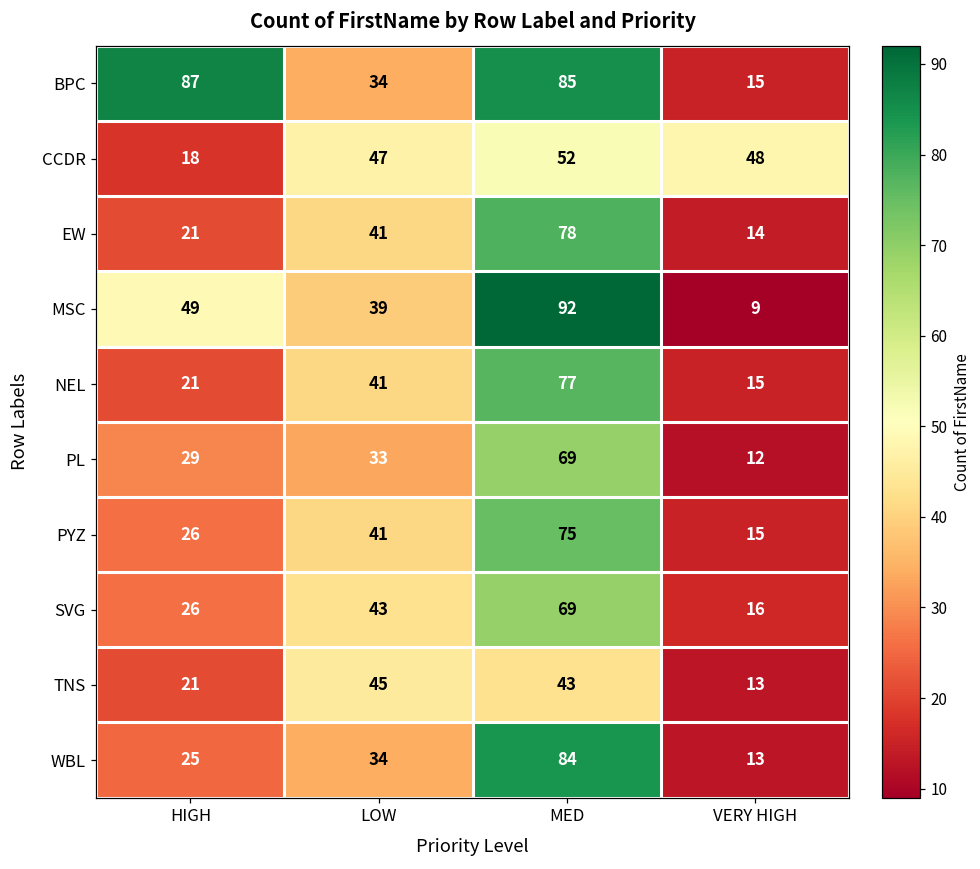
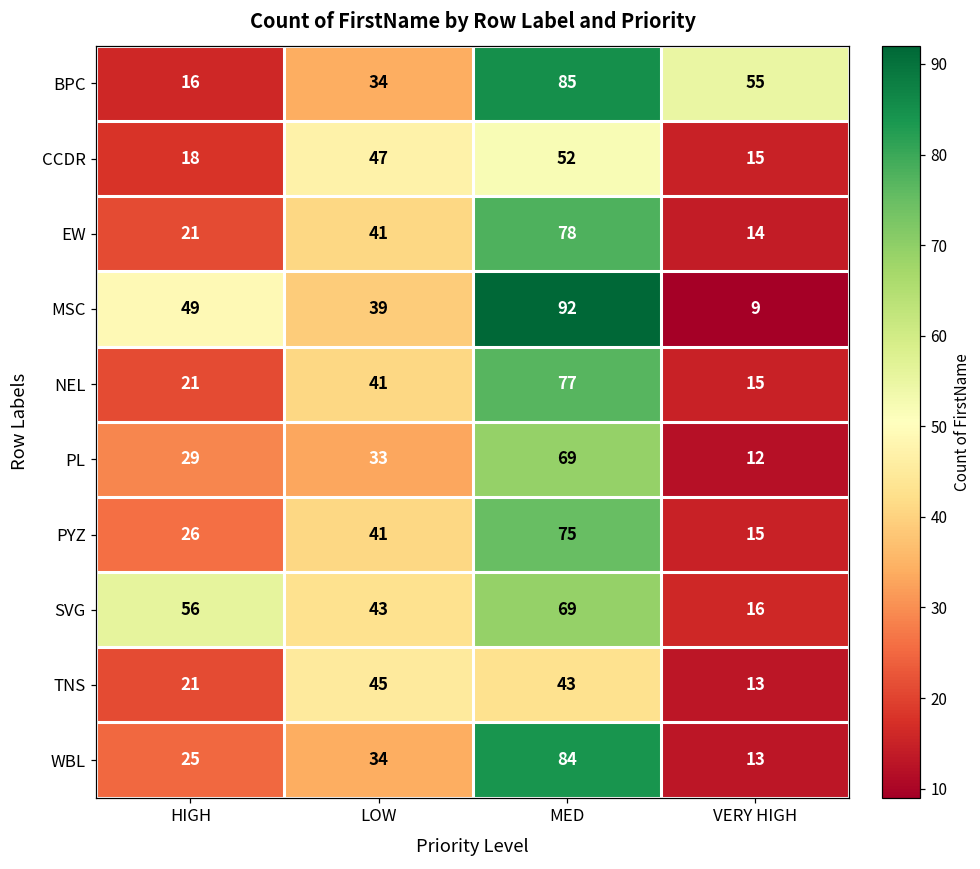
  {
    "BPC": {
-     "HIGH": 87,
+     "HIGH": 16,
      "LOW": 34,
      "MED": 85,
-     "VERY HIGH": 15
+     "VERY HIGH": 55
    },
    "CCDR": {
      "HIGH": 18,
      "LOW": 47,
      "MED": 52,
-     "VERY HIGH": 48
+     "VERY HIGH": 15
    },
    "EW": {
      "HIGH": 21,
      "LOW": 41,
      "MED": 78,
      "VERY HIGH": 14
    },
    "MSC": {
      "HIGH": 49,
      "LOW": 39,
      "MED": 92,
      "VERY HIGH": 9
    },
    "NEL": {
      "HIGH": 21,
      "LOW": 41,
      "MED": 77,
      "VERY HIGH": 15
    },
    "PL": {
      "HIGH": 29,
      "LOW": 33,
      "MED": 69,
      "VERY HIGH": 12
    },
    "PYZ": {
      "HIGH": 26,
      "LOW": 41,
      "MED": 75,
      "VERY HIGH": 15
    },
    "SVG": {
-     "HIGH": 26,
+     "HIGH": 56,
      "LOW": 43,
      "MED": 69,
      "VERY HIGH": 16
    },
    "TNS": {
      "HIGH": 21,
      "LOW": 45,
      "MED": 43,
      "VERY HIGH": 13
    },
    "WBL": {
      "HIGH": 25,
      "LOW": 34,
      "MED": 84,
      "VERY HIGH": 13
    }
  }
